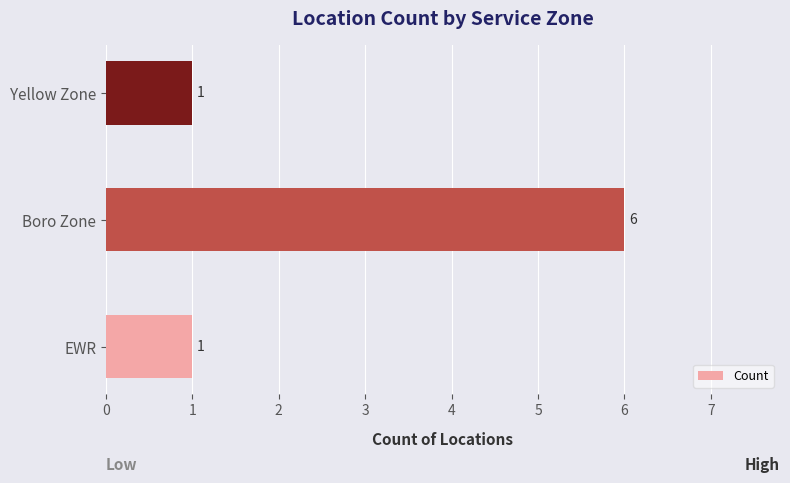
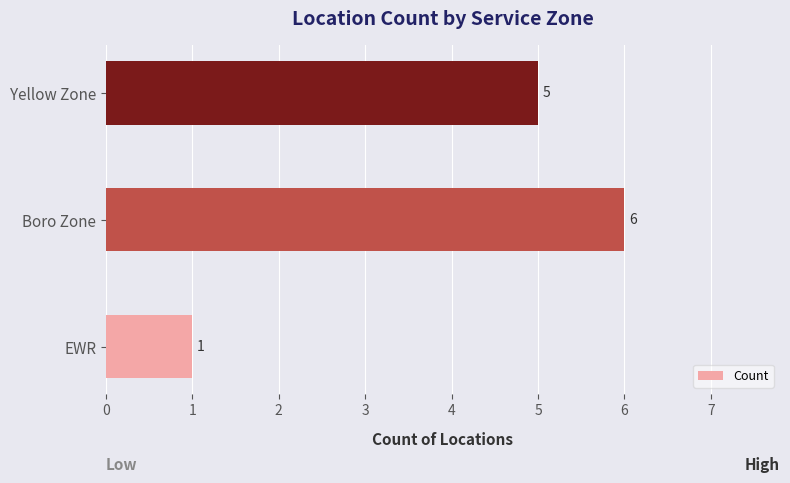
  {
-   "Yellow Zone": 1,
+   "Yellow Zone": 5,
    "Boro Zone": 6,
    "EWR": 1
  }
